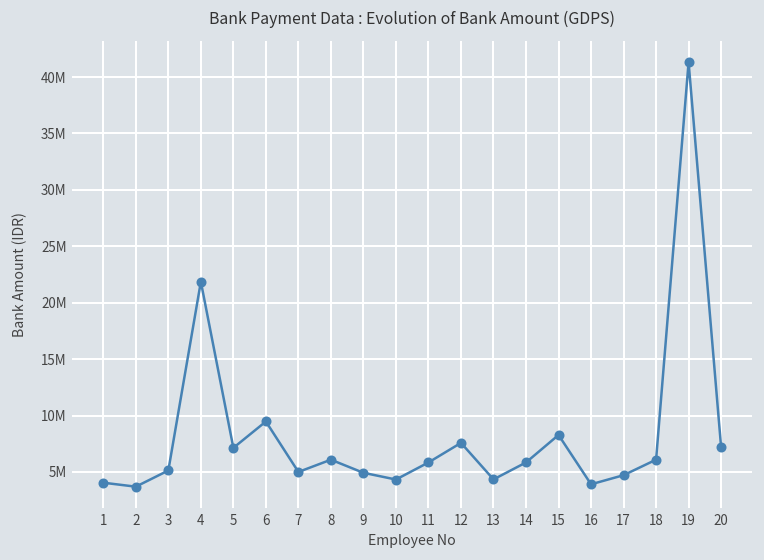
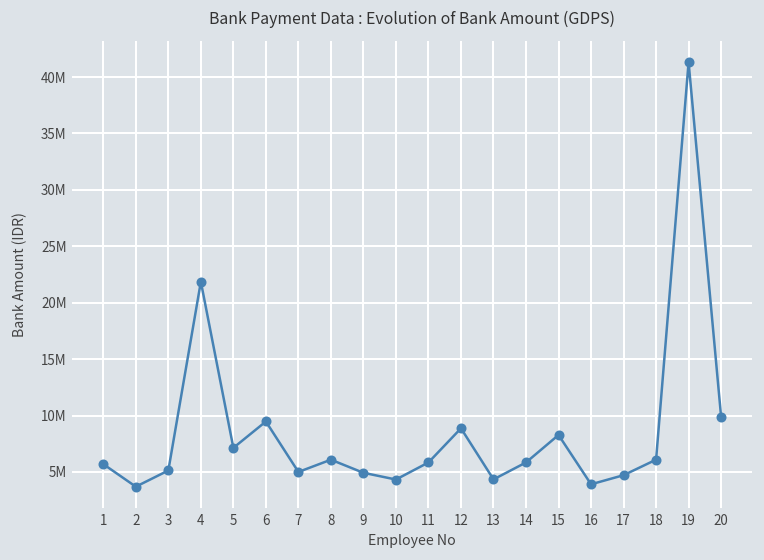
  {
-   "1": 4000000,
+   "1": 6000000,
    "2": 4000000,
    "3": 5000000,
    "4": 22000000,
    "5": 7000000,
    "6": 9000000,
    "7": 5000000,
    "8": 6000000,
    "9": 5000000,
    "10": 4000000,
    "11": 6000000,
-   "12": 8000000,
+   "12": 9000000,
    "13": 4000000,
    "14": 6000000,
    "15": 8000000,
    "16": 4000000,
    "17": 5000000,
    "18": 6000000,
    "19": 41000000,
-   "20": 7000000
+   "20": 10000000
  }
